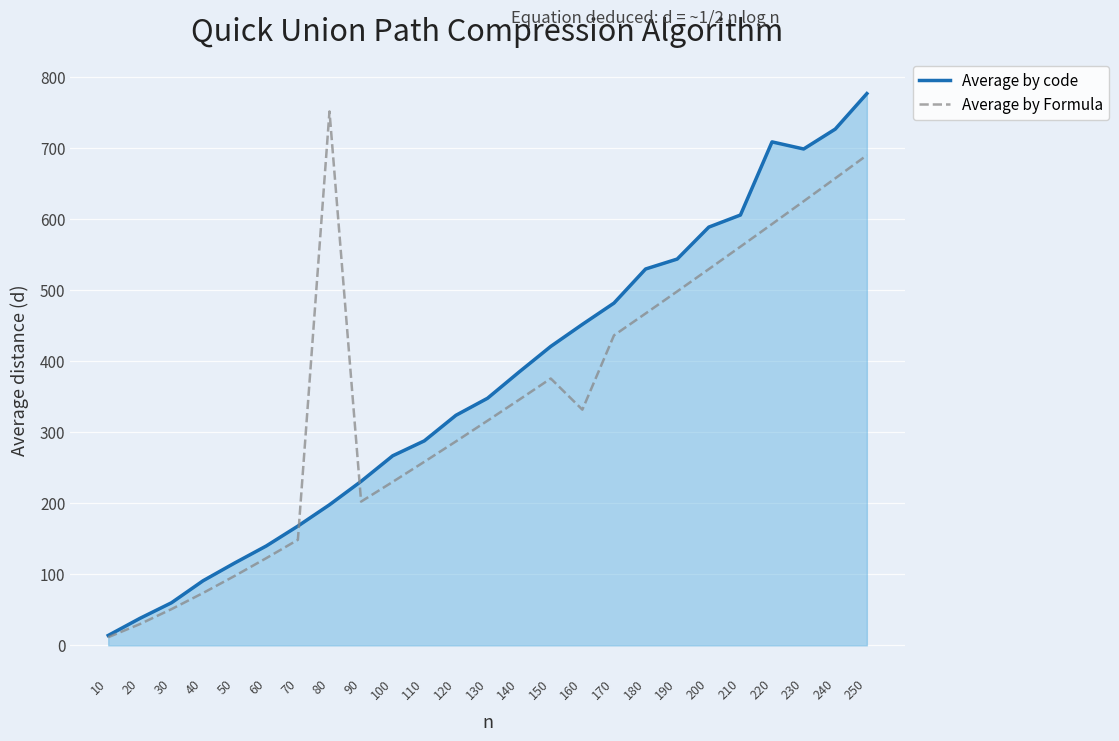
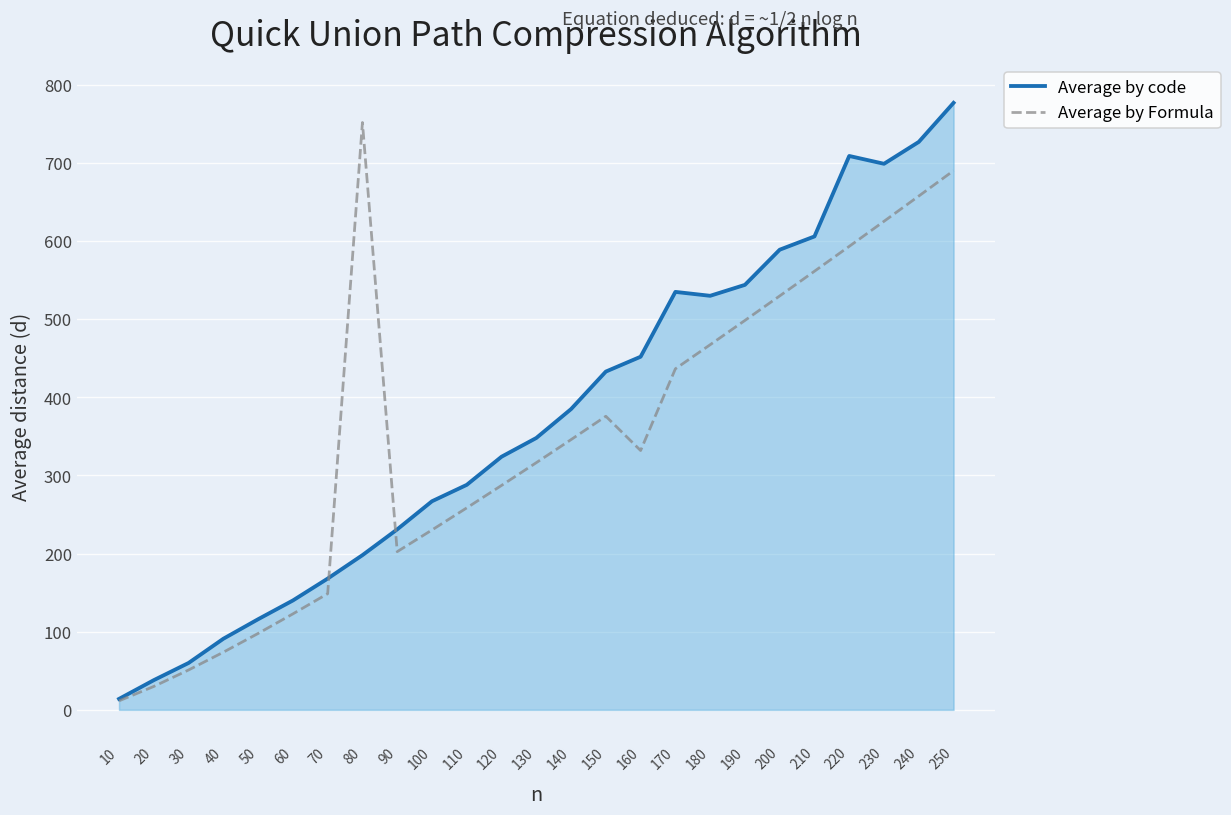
  {
    "Average by code": {
      "20": 40,
      "30": 60,
      "40": 90,
      "50": 120,
      "60": 140,
      "70": 170,
      "80": 200,
      "90": 230,
      "100": 270,
      "110": 290,
      "120": 320,
      "130": 350,
      "140": 390,
-     "150": 420,
+     "150": 430,
      "160": 450,
-     "170": 480,
+     "170": 540,
      "180": 530,
      "190": 540,
      "200": 590,
      "210": 610,
      "220": 710,
      "230": 700,
      "240": 730,
      "250": 780
    },
    "Average by Formula": {
      "20": 30,
      "30": 50,
      "40": 70,
      "50": 100,
      "60": 120,
      "70": 150,
      "80": 750,
      "90": 200,
      "100": 230,
      "110": 260,
      "120": 290,
      "130": 320,
      "140": 350,
      "150": 380,
      "160": 330,
      "170": 440,
      "180": 470,
      "190": 500,
      "200": 530,
      "210": 560,
      "220": 590,
      "230": 630,
      "240": 660,
      "250": 690
    }
  }
